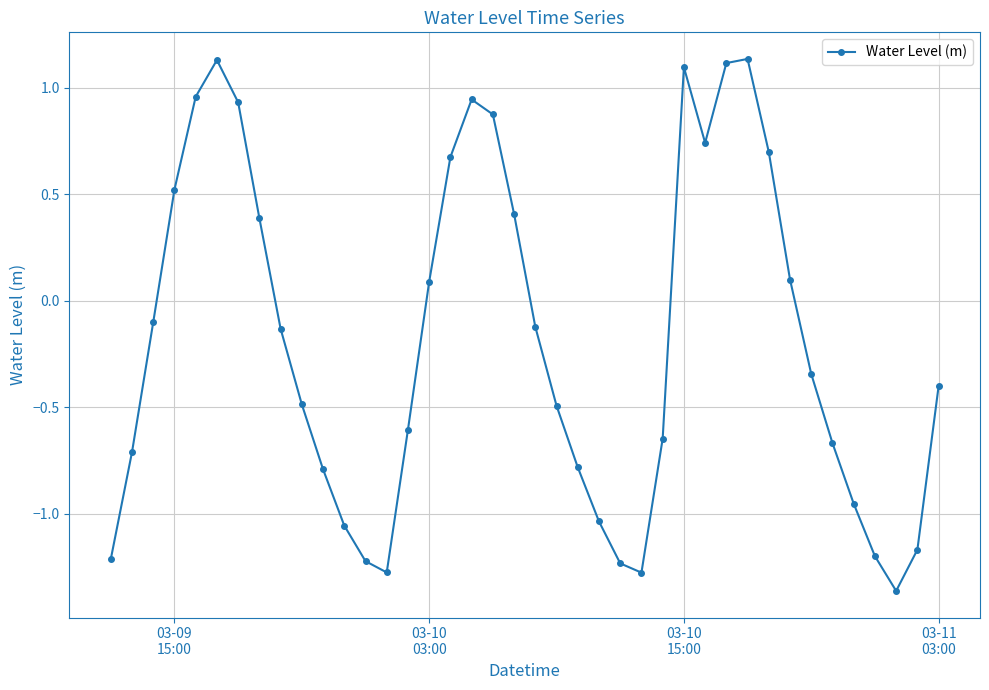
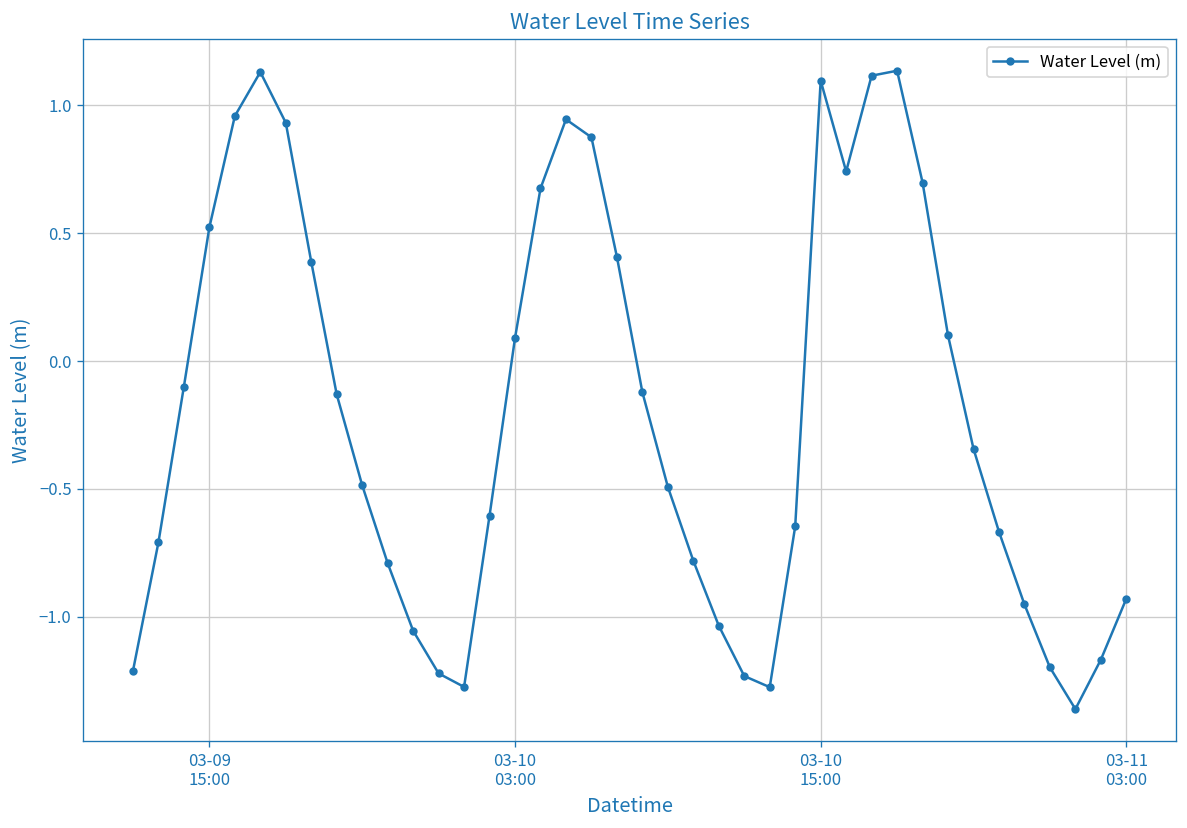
  {
    "03-09 15:00": 0.52,
    "03-10 03:00": 0.09,
    "03-10 15:00": 1.10,
-   "03-11 03:00": -0.40
+   "03-11 03:00": -0.93
  }
